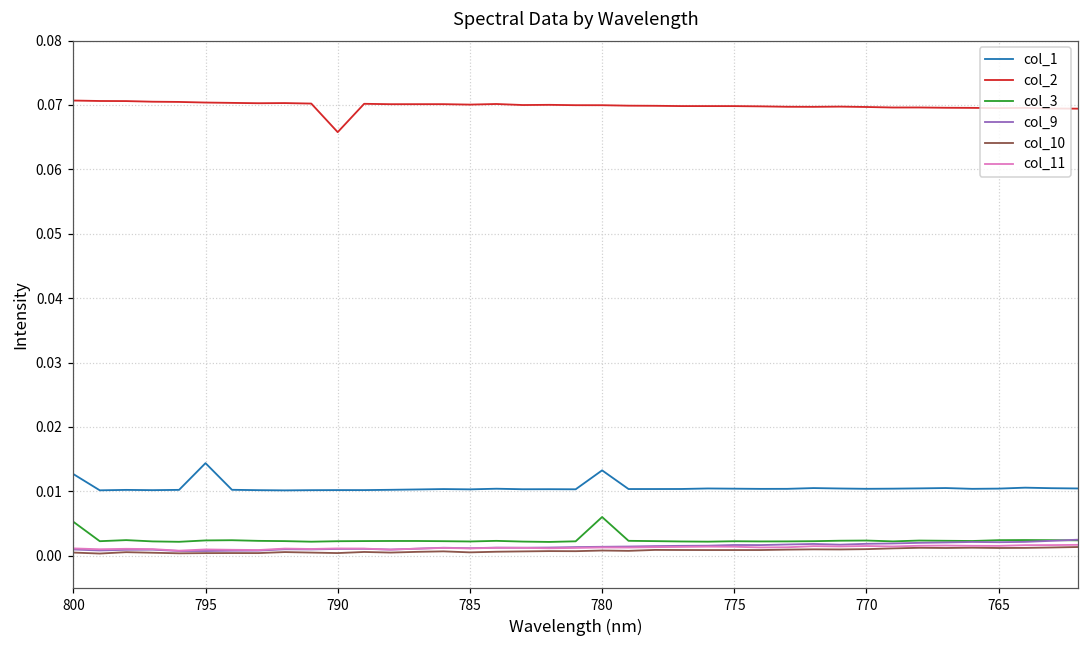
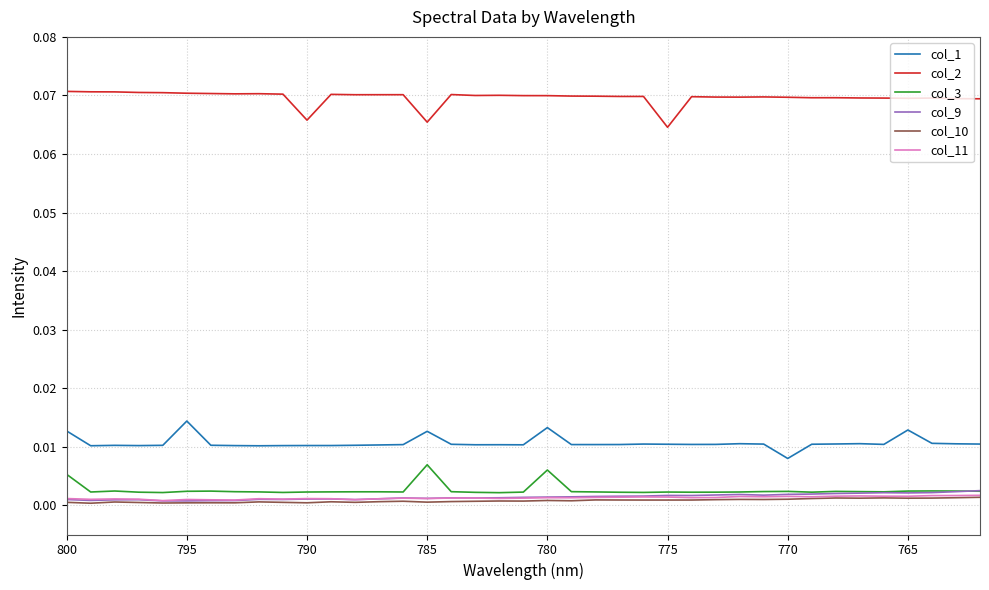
  {
    "col_1": {
      "800": 0.013,
      "795": 0.014,
      "790": 0.010,
-     "785": 0.010,
+     "785": 0.013,
      "780": 0.013,
      "775": 0.010,
-     "770": 0.010,
-     "765": 0.010
+     "770": 0.008,
+     "765": 0.013
    },
    "col_2": {
      "800": 0.071,
      "795": 0.070,
      "790": 0.066,
-     "785": 0.070,
+     "785": 0.065,
      "780": 0.070,
-     "775": 0.070,
+     "775": 0.065,
      "770": 0.070
    },
    "col_3": {
      "800": 0.005,
      "795": 0.002,
      "790": 0.002,
-     "785": 0.002,
+     "785": 0.007,
      "780": 0.006,
      "775": 0.002,
      "770": 0.002
    },
    "col_10": {
      "800": 0.000,
      "790": 0.000,
      "785": 0.001,
      "780": 0.001,
      "775": 0.001,
      "770": 0.001
    }
  }
